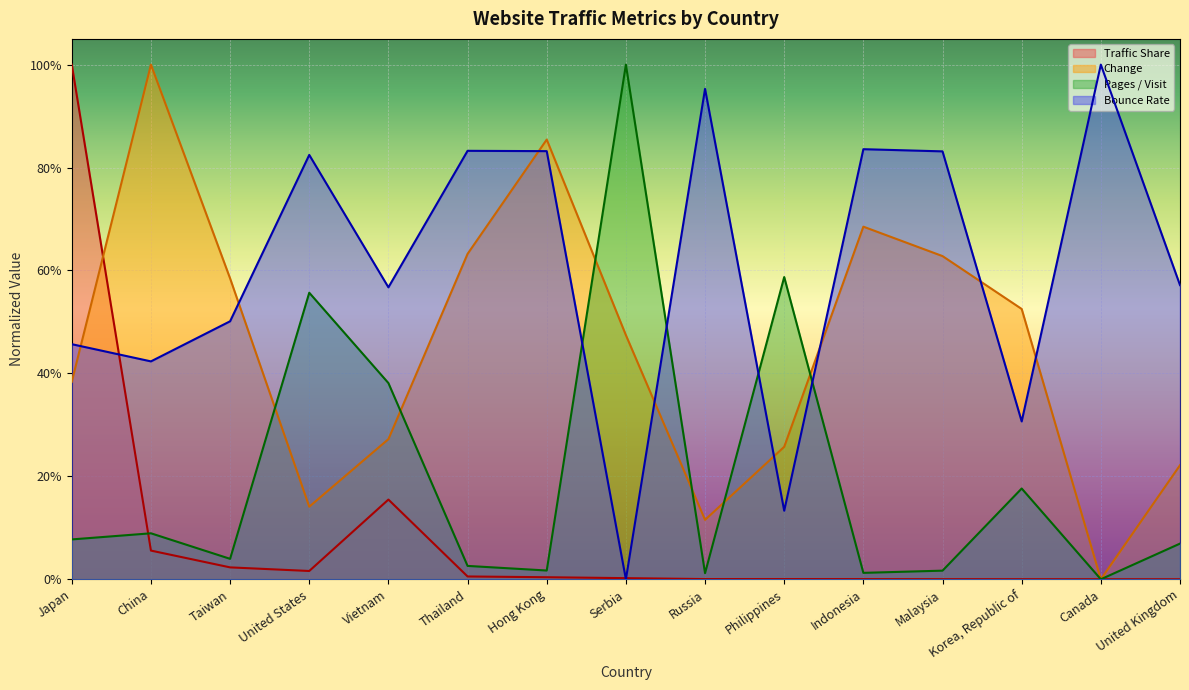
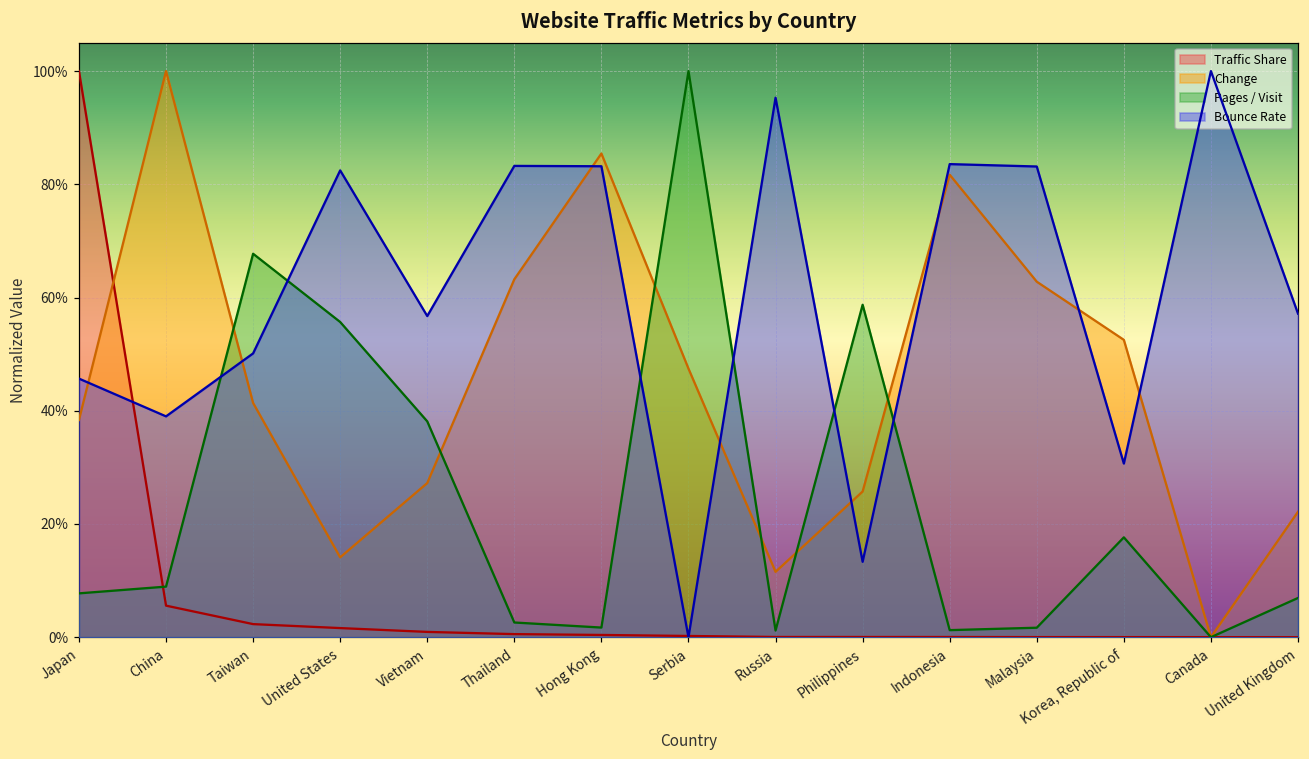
  {
    "Traffic Share": {
      "Japan": "100%",
      "China": "6%",
      "Taiwan": "2%",
      "United States": "2%",
-     "Vietnam": "15%",
+     "Vietnam": "1%",
      "Thailand": "1%",
      "Hong Kong": "0%",
      "Russia": "0%",
      "Philippines": "0%",
      "Indonesia": "0%",
      "Malaysia": "0%",
      "Korea, Republic of": "0%",
      "United Kingdom": "0%"
    },
    "Change": {
      "Japan": "38%",
      "China": "100%",
-     "Taiwan": "58%",
+     "Taiwan": "41%",
      "United States": "14%",
      "Vietnam": "27%",
      "Thailand": "63%",
      "Hong Kong": "85%",
      "Serbia": "47%",
      "Russia": "12%",
      "Philippines": "26%",
-     "Indonesia": "69%",
+     "Indonesia": "82%",
      "Malaysia": "63%",
      "Korea, Republic of": "53%",
      "United Kingdom": "22%"
    },
    "Pages / Visit": {
      "Japan": "8%",
      "China": "9%",
-     "Taiwan": "4%",
+     "Taiwan": "68%",
      "United States": "56%",
      "Vietnam": "38%",
      "Thailand": "3%",
      "Hong Kong": "2%",
      "Serbia": "100%",
      "Russia": "1%",
      "Philippines": "59%",
      "Indonesia": "1%",
      "Malaysia": "2%",
      "Korea, Republic of": "18%",
      "United Kingdom": "7%"
    },
    "Bounce Rate": {
      "Japan": "46%",
-     "China": "42%",
+     "China": "39%",
      "Taiwan": "50%",
      "United States": "82%",
      "Vietnam": "57%",
      "Thailand": "83%",
      "Hong Kong": "83%",
      "Russia": "95%",
      "Philippines": "13%",
      "Indonesia": "84%",
      "Malaysia": "83%",
      "Korea, Republic of": "31%",
      "United Kingdom": "57%"
    }
  }
